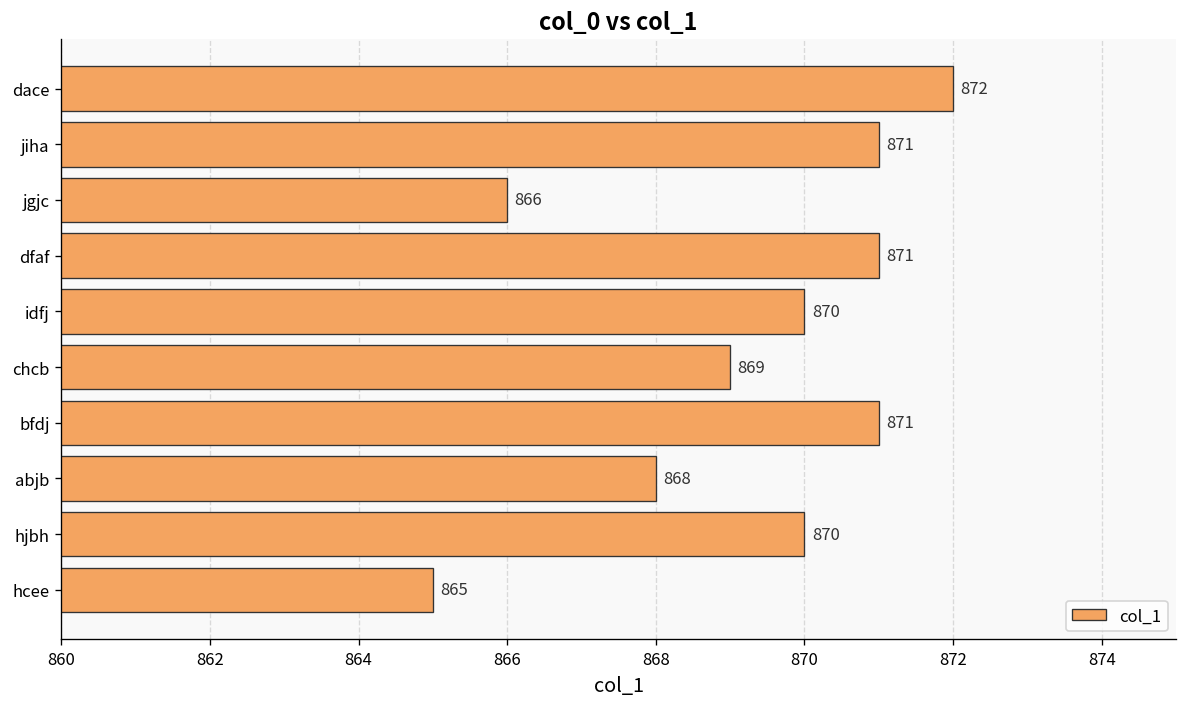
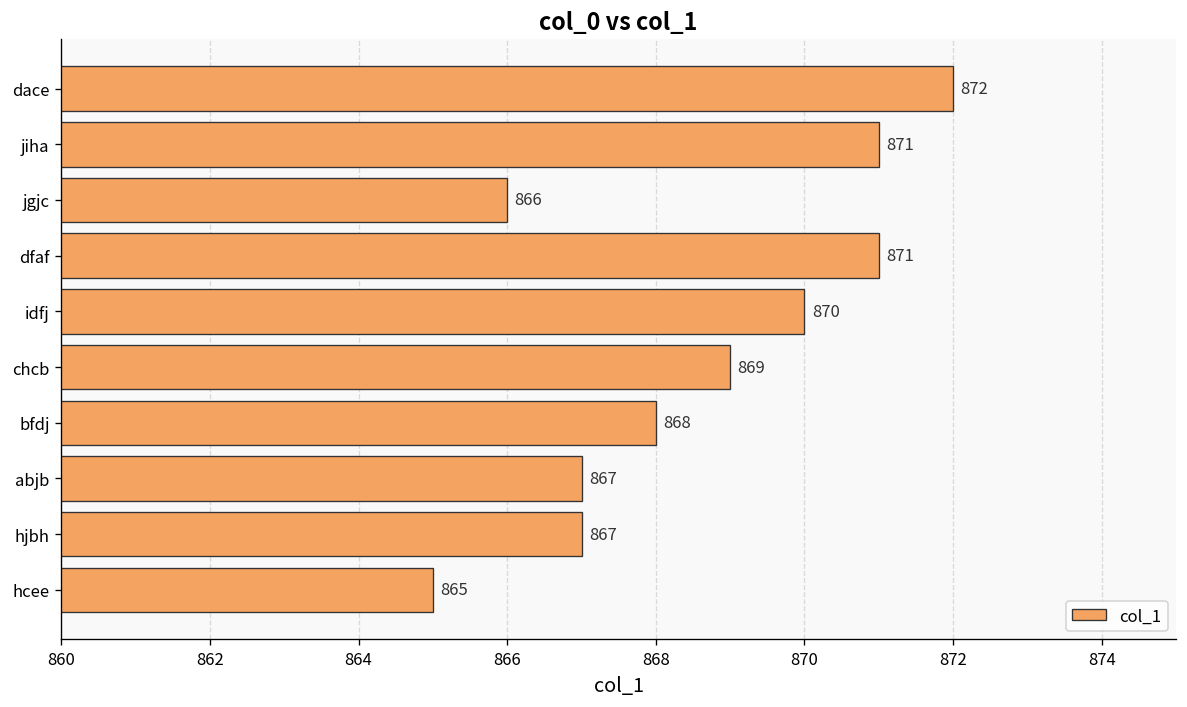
  {
    "dace": 872,
    "jiha": 871,
    "jgjc": 866,
    "dfaf": 871,
    "idfj": 870,
    "chcb": 869,
-   "bfdj": 871,
-   "abjb": 868,
-   "hjbh": 870,
+   "bfdj": 868,
+   "abjb": 867,
+   "hjbh": 867,
    "hcee": 865
  }
